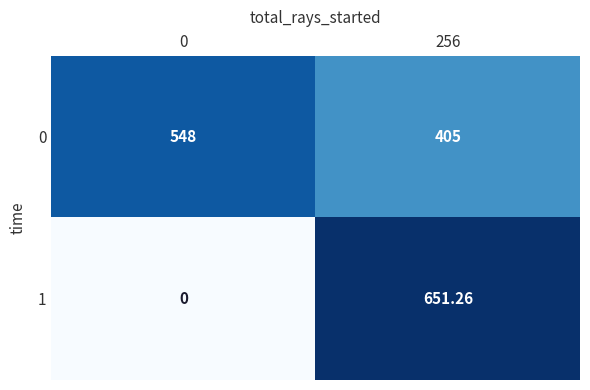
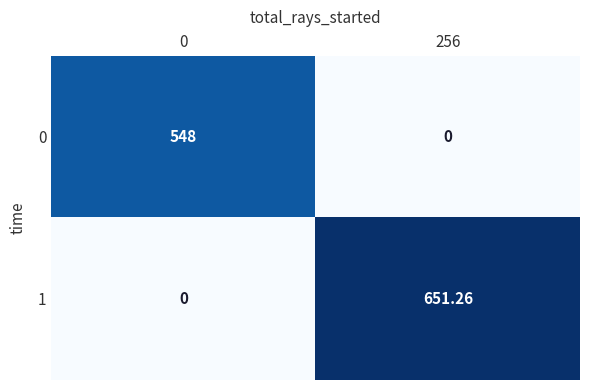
  {
    "0": {
      "0": 548,
-     "256": 405
+     "256": 0
    },
    "1": {
      "0": 0,
      "256": 651.26
    }
  }
